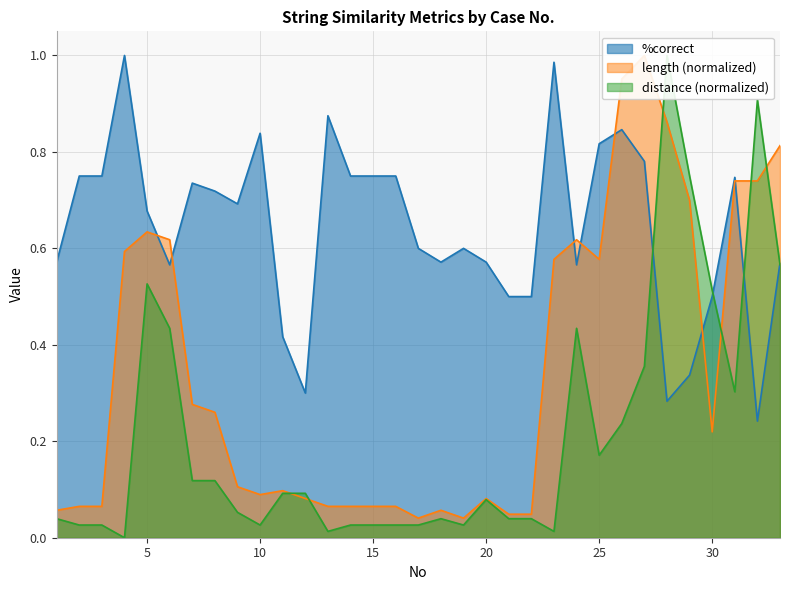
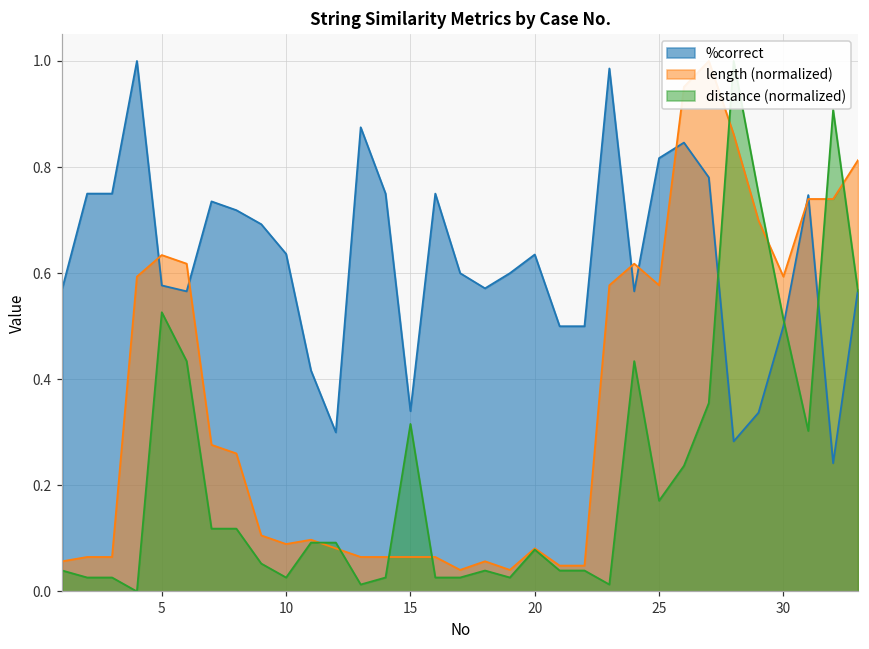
  {
    "%correct": {
-     "5": 0.68,
-     "10": 0.84,
-     "15": 0.75,
-     "20": 0.57,
+     "5": 0.58,
+     "10": 0.64,
+     "15": 0.34,
+     "20": 0.64,
      "25": 0.82,
      "30": 0.50
    },
    "length (normalized)": {
      "5": 0.63,
      "10": 0.09,
      "15": 0.07,
      "25": 0.58,
-     "30": 0.22
+     "30": 0.59
    },
    "distance (normalized)": {
      "5": 0.53,
      "10": 0.03,
-     "15": 0.03,
+     "15": 0.32,
      "25": 0.17,
      "30": 0.51
    }
  }
